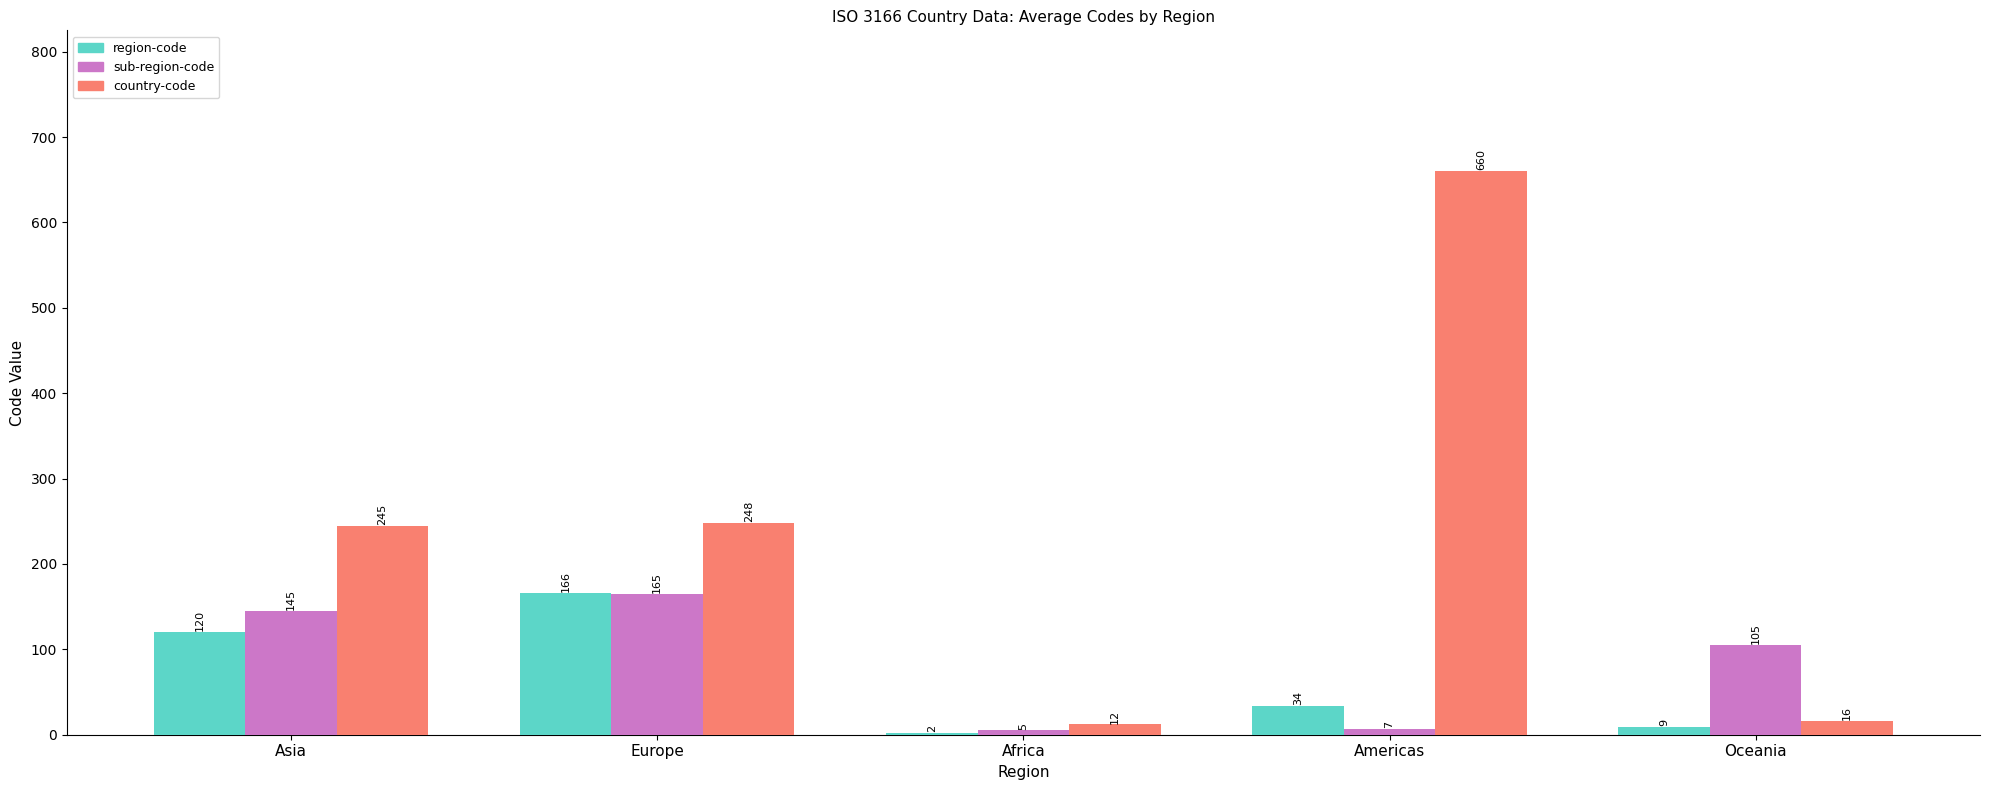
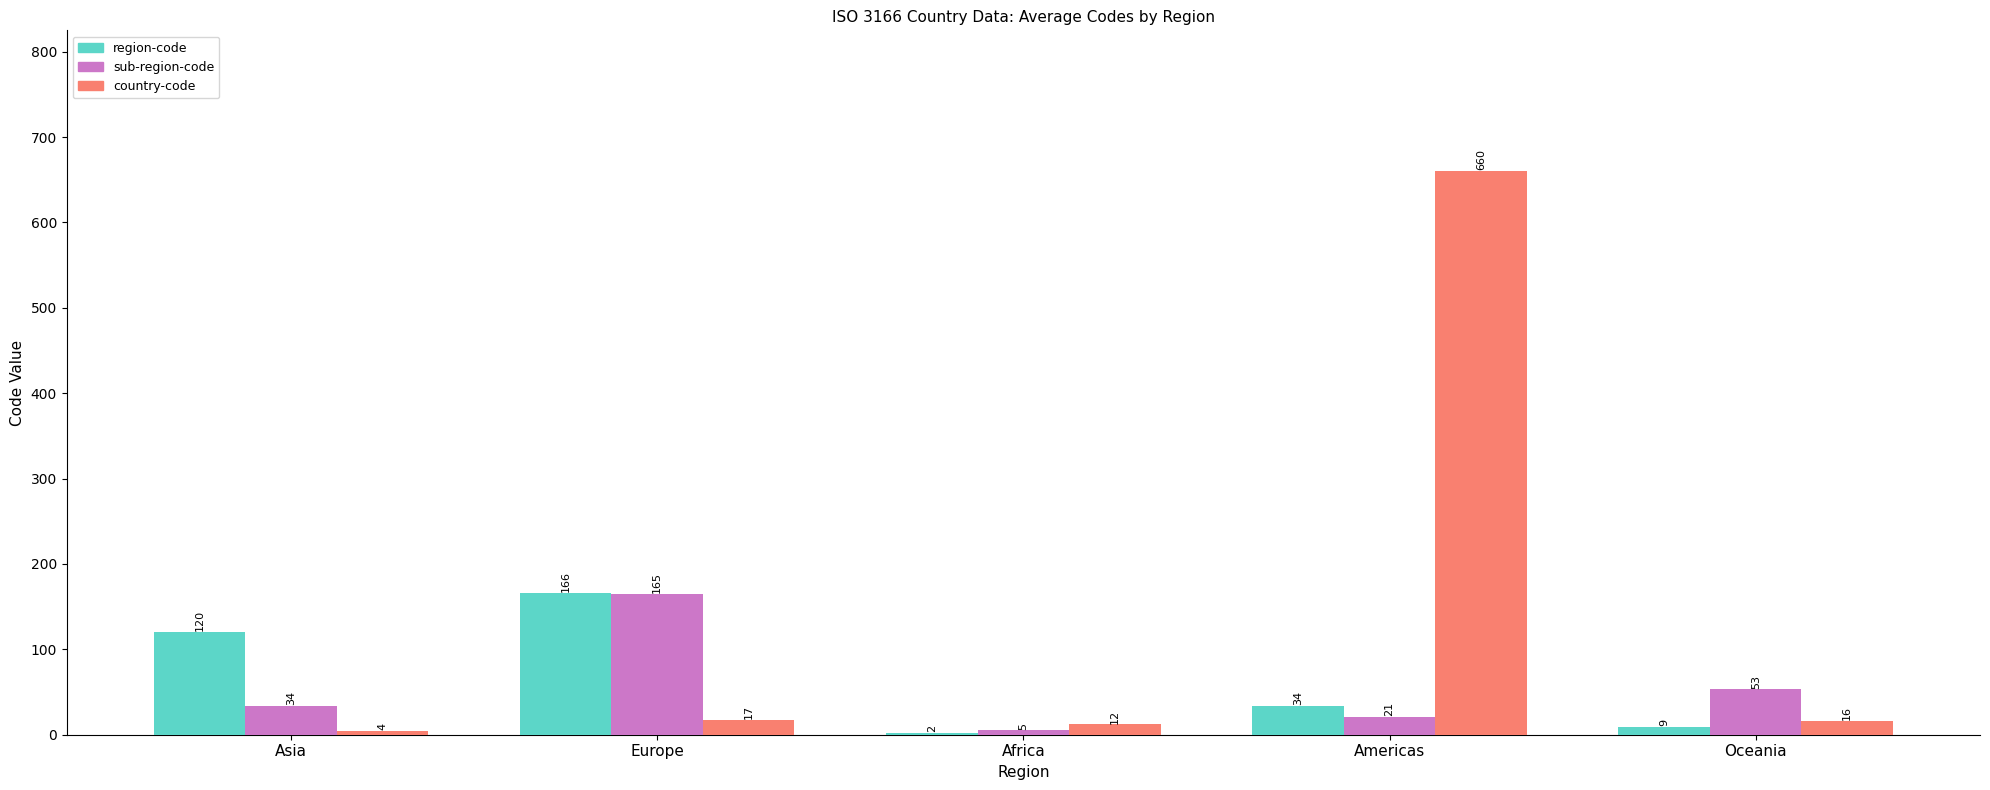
  {
    "region-code": {
      "Asia": 120,
      "Europe": 166,
      "Africa": 2,
      "Americas": 34,
      "Oceania": 9
    },
    "sub-region-code": {
-     "Asia": 145,
+     "Asia": 34,
      "Europe": 165,
      "Africa": 5,
-     "Americas": 7,
-     "Oceania": 105
+     "Americas": 21,
+     "Oceania": 53
    },
    "country-code": {
-     "Asia": 245,
-     "Europe": 248,
+     "Asia": 4,
+     "Europe": 17,
      "Africa": 12,
      "Americas": 660,
      "Oceania": 16
    }
  }
